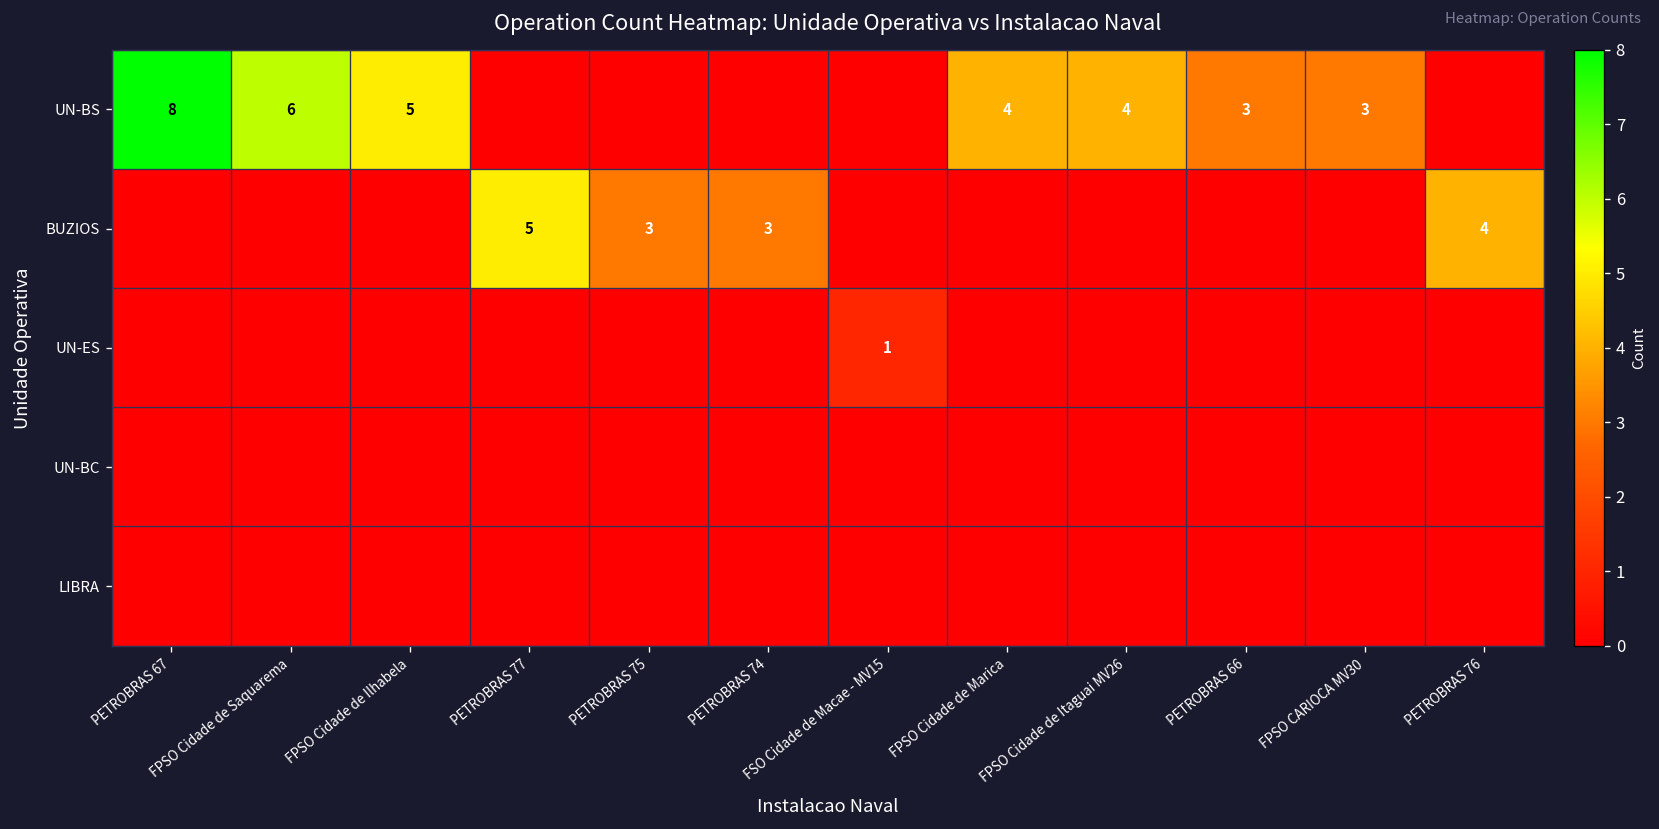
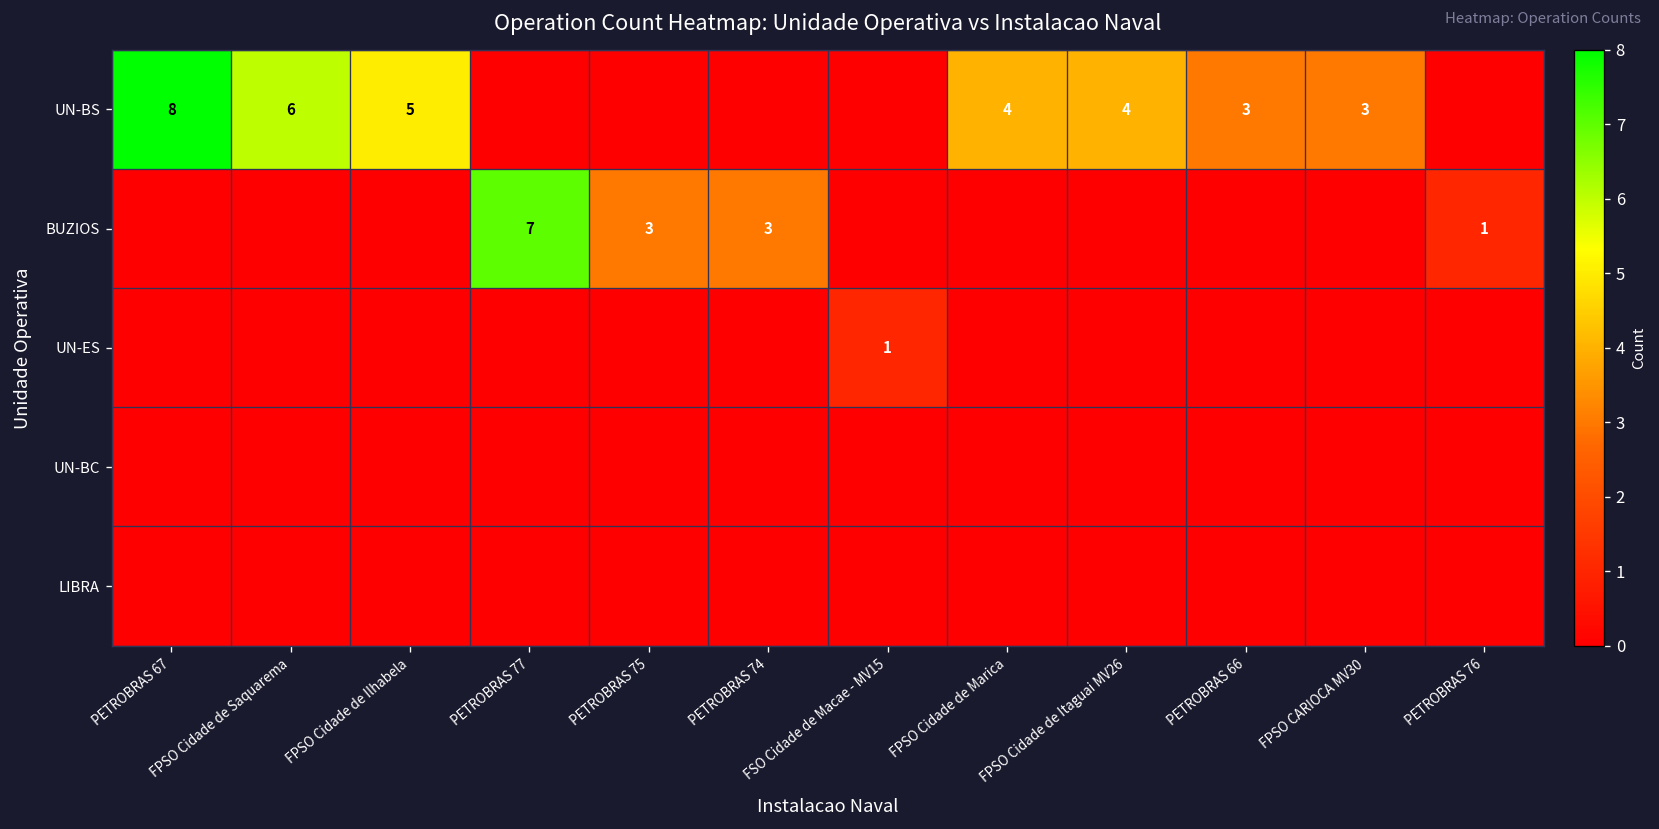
  {
    "UN-BS": {
      "PETROBRAS 67": 8,
      "FPSO Cidade de Saquarema": 6,
      "FPSO Cidade de Ilhabela": 5,
      "FPSO Cidade de Marica": 4,
      "FPSO Cidade de Itaguai MV26": 4,
      "PETROBRAS 66": 3,
      "FPSO CARIOCA MV30": 3
    },
    "BUZIOS": {
-     "PETROBRAS 77": 5,
+     "PETROBRAS 77": 7,
      "PETROBRAS 75": 3,
      "PETROBRAS 74": 3,
-     "PETROBRAS 76": 4
+     "PETROBRAS 76": 1
    },
    "UN-ES": {
      "FSO Cidade de Macae - MV15": 1
    }
  }
